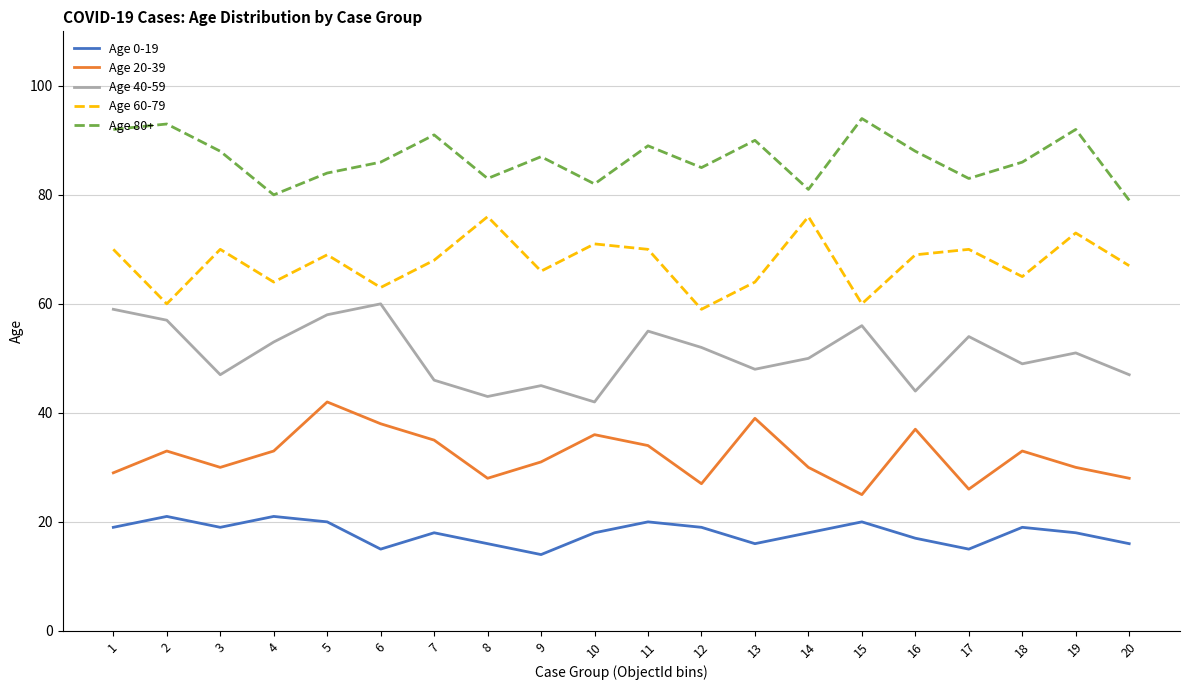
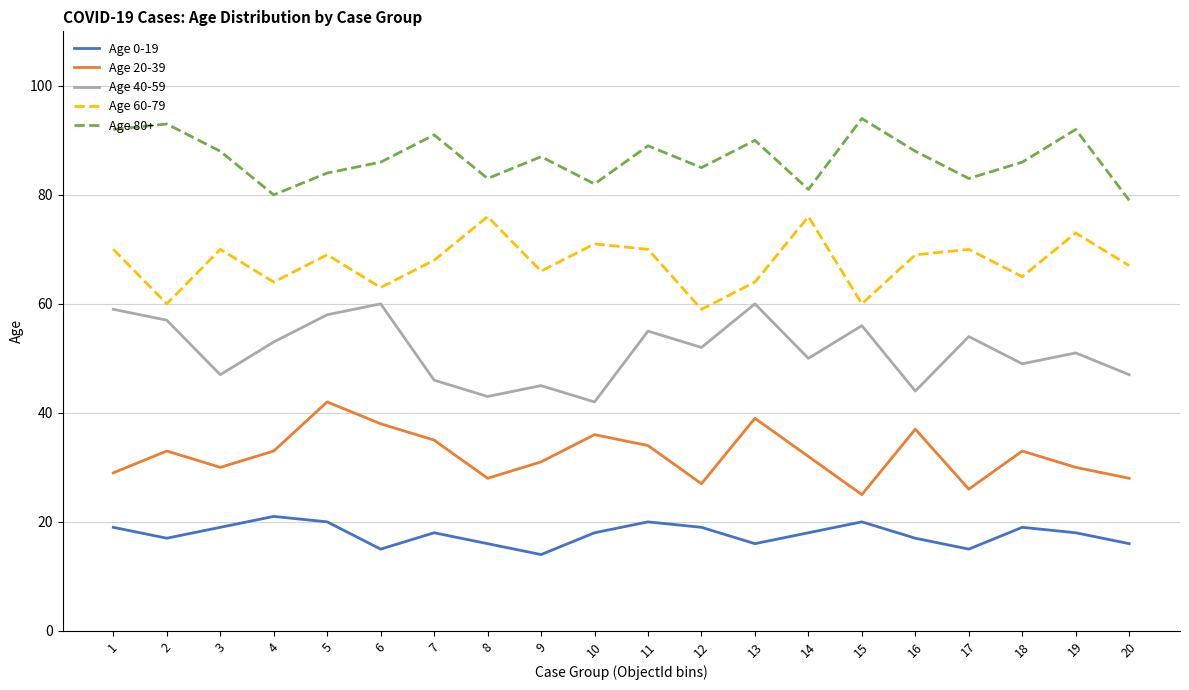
  {
    "Age 0-19": {
      "1": 19,
-     "2": 21,
+     "2": 17,
      "3": 19,
      "4": 21,
      "5": 20,
      "6": 15,
      "7": 18,
      "8": 16,
      "9": 14,
      "10": 18,
      "11": 20,
      "12": 19,
      "13": 16,
      "14": 18,
      "15": 20,
      "16": 17,
      "17": 15,
      "18": 19,
      "19": 18,
      "20": 16
    },
    "Age 20-39": {
      "1": 29,
      "2": 33,
      "3": 30,
      "4": 33,
      "5": 42,
      "6": 38,
      "7": 35,
      "8": 28,
      "9": 31,
      "10": 36,
      "11": 34,
      "12": 27,
      "13": 39,
-     "14": 30,
+     "14": 32,
      "15": 25,
      "16": 37,
      "17": 26,
      "18": 33,
      "19": 30,
      "20": 28
    },
    "Age 40-59": {
      "1": 59,
      "2": 57,
      "3": 47,
      "4": 53,
      "5": 58,
      "6": 60,
      "7": 46,
      "8": 43,
      "9": 45,
      "10": 42,
      "11": 55,
      "12": 52,
-     "13": 48,
+     "13": 60,
      "14": 50,
      "15": 56,
      "16": 44,
      "17": 54,
      "18": 49,
      "19": 51,
      "20": 47
    },
    "Age 60-79": {
      "1": 70,
      "2": 60,
      "3": 70,
      "4": 64,
      "5": 69,
      "6": 63,
      "7": 68,
      "8": 76,
      "9": 66,
      "10": 71,
      "11": 70,
      "12": 59,
      "13": 64,
      "14": 76,
      "15": 60,
      "16": 69,
      "17": 70,
      "18": 65,
      "19": 73,
      "20": 67
    },
    "Age 80+": {
      "1": 92,
      "2": 93,
      "3": 88,
      "4": 80,
      "5": 84,
      "6": 86,
      "7": 91,
      "8": 83,
      "9": 87,
      "10": 82,
      "11": 89,
      "12": 85,
      "13": 90,
      "14": 81,
      "15": 94,
      "16": 88,
      "17": 83,
      "18": 86,
      "19": 92,
      "20": 79
    }
  }
